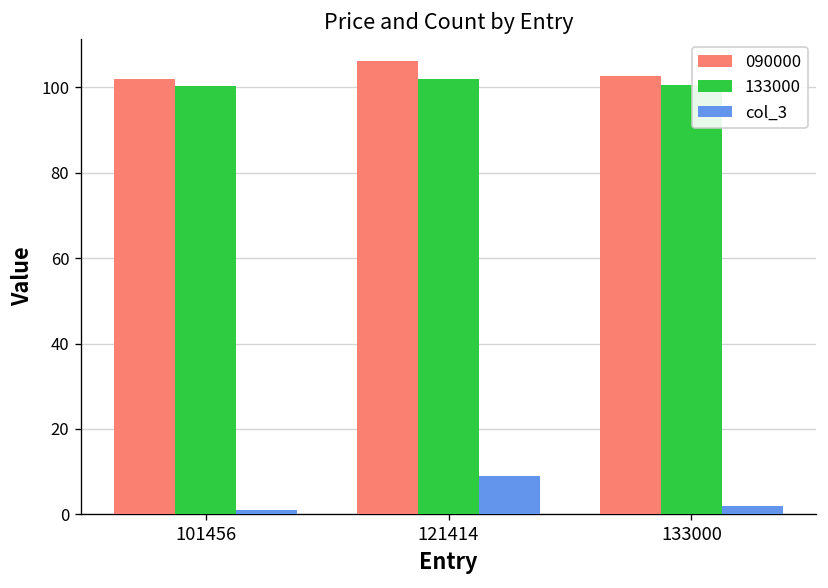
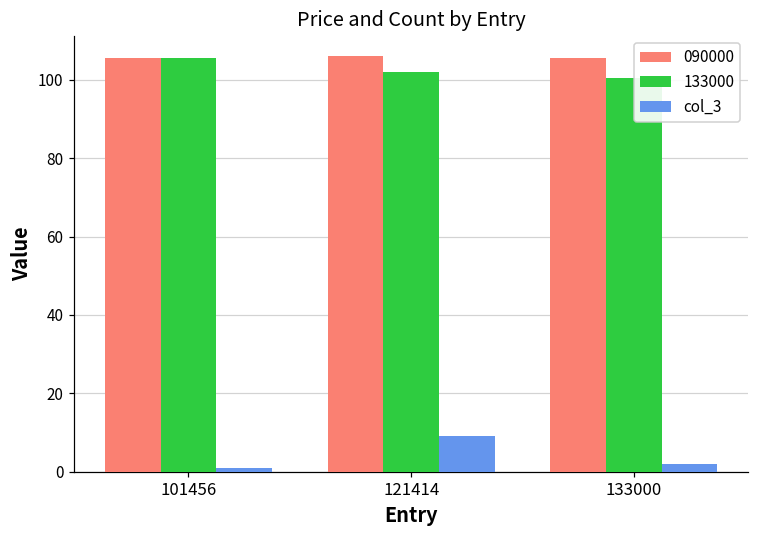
  {
    "090000": {
-     "101456": 102,
+     "101456": 106,
      "121414": 106,
-     "133000": 103
+     "133000": 106
    },
    "133000": {
-     "101456": 100,
+     "101456": 106,
      "121414": 102,
      "133000": 100
    },
    "col_3": {
      "101456": 1,
      "121414": 9,
      "133000": 2
    }
  }
